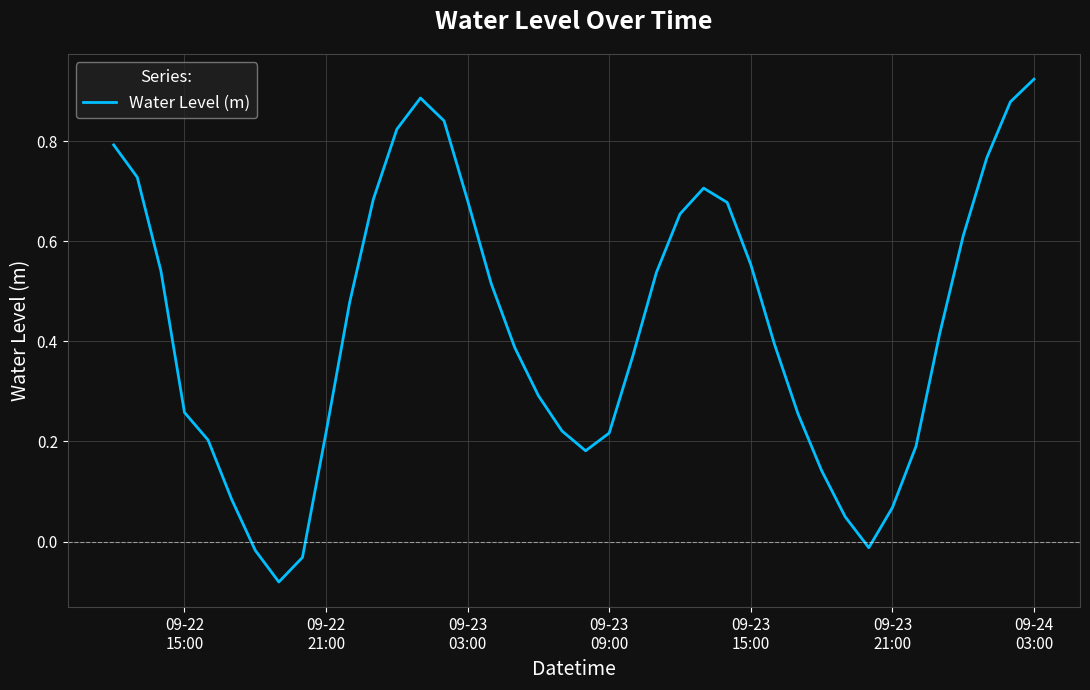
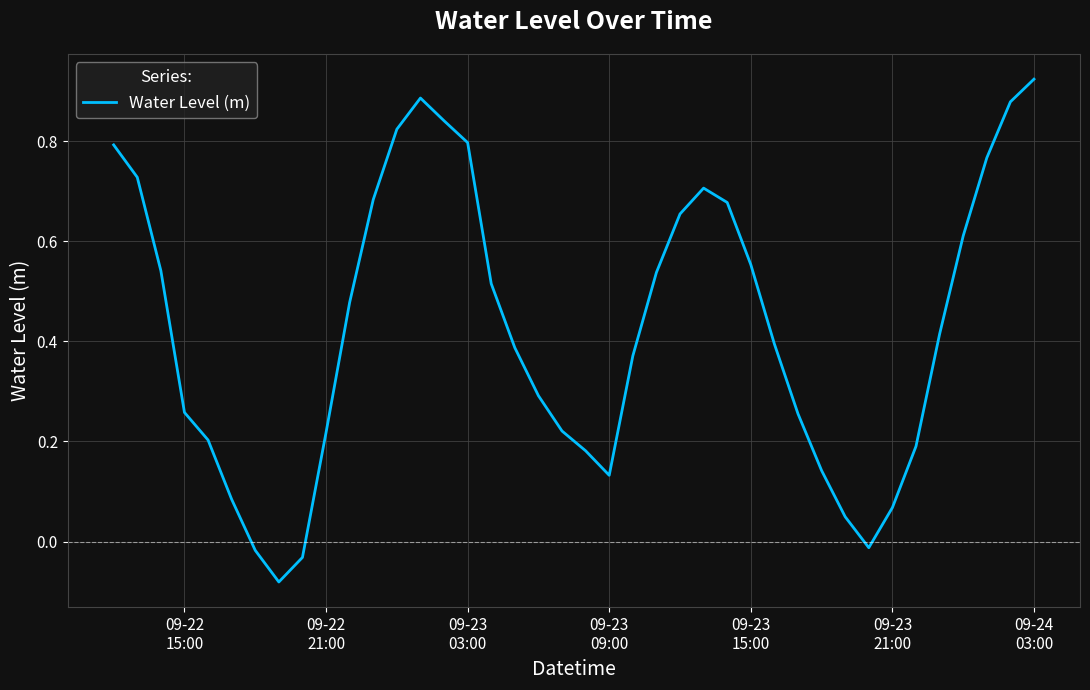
  {
    "09-22 15:00": 0.26,
    "09-22 21:00": 0.22,
-   "09-23 03:00": 0.68,
-   "09-23 09:00": 0.22,
+   "09-23 03:00": 0.80,
+   "09-23 09:00": 0.13,
    "09-23 15:00": 0.55,
    "09-23 21:00": 0.07,
    "09-24 03:00": 0.92
  }
